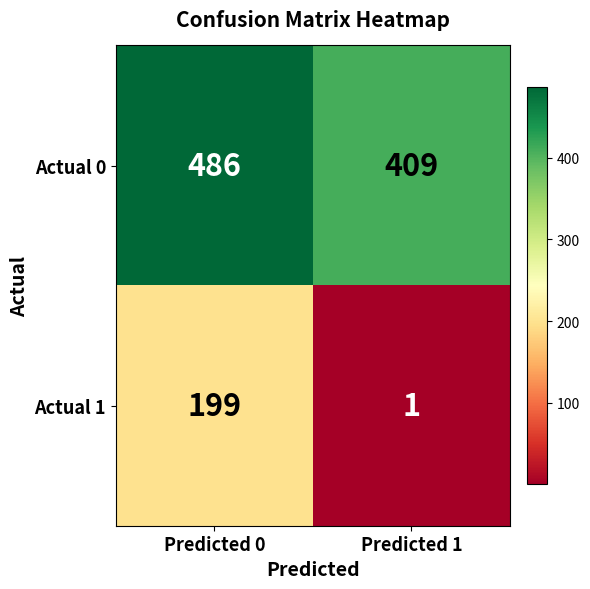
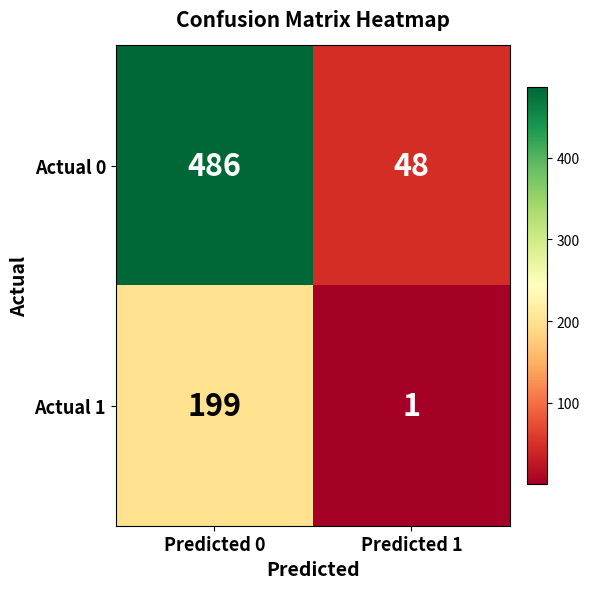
  {
    "Actual 0": {
      "Predicted 0": 486,
-     "Predicted 1": 409
+     "Predicted 1": 48
    },
    "Actual 1": {
      "Predicted 0": 199,
      "Predicted 1": 1
    }
  }
